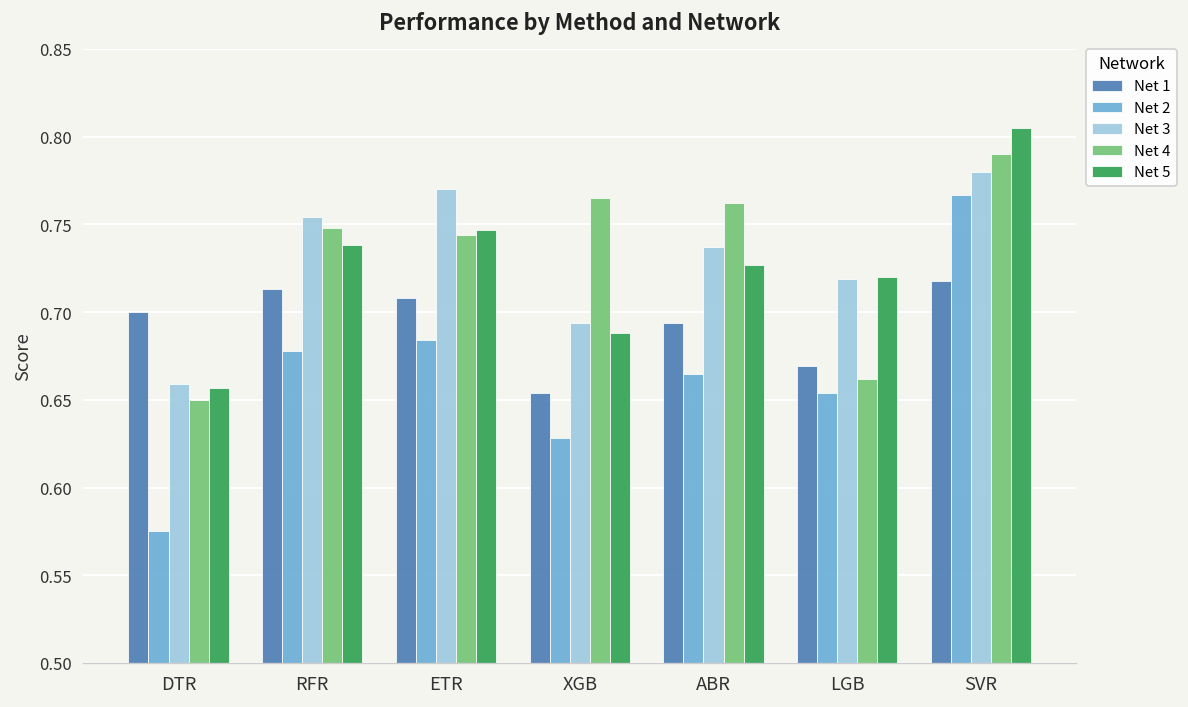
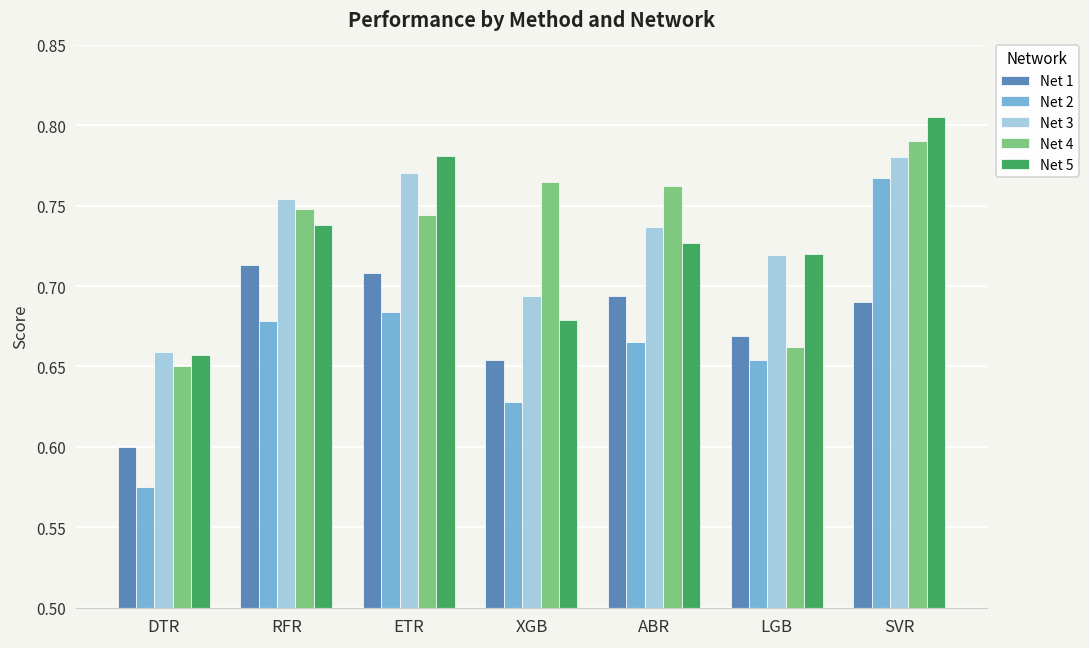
  {
    "Net 1": {
-     "DTR": 0.7,
+     "DTR": 0.6,
      "RFR": 0.713,
      "ETR": 0.708,
      "XGB": 0.654,
      "ABR": 0.694,
      "LGB": 0.669,
-     "SVR": 0.718
+     "SVR": 0.690
    },
    "Net 4": {
      "DTR": 0.650,
      "RFR": 0.748,
      "ETR": 0.744,
      "XGB": 0.765,
      "ABR": 0.762,
      "LGB": 0.662,
      "SVR": 0.790
    },
    "Net 5": {
      "DTR": 0.657,
      "RFR": 0.738,
-     "ETR": 0.747,
-     "XGB": 0.688,
+     "ETR": 0.781,
+     "XGB": 0.679,
      "ABR": 0.727,
      "LGB": 0.720,
      "SVR": 0.805
    }
  }
